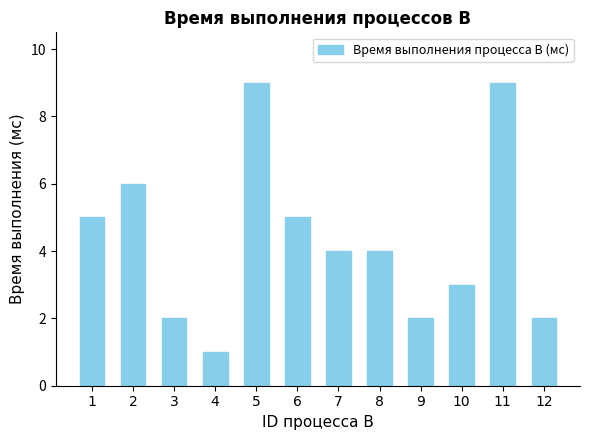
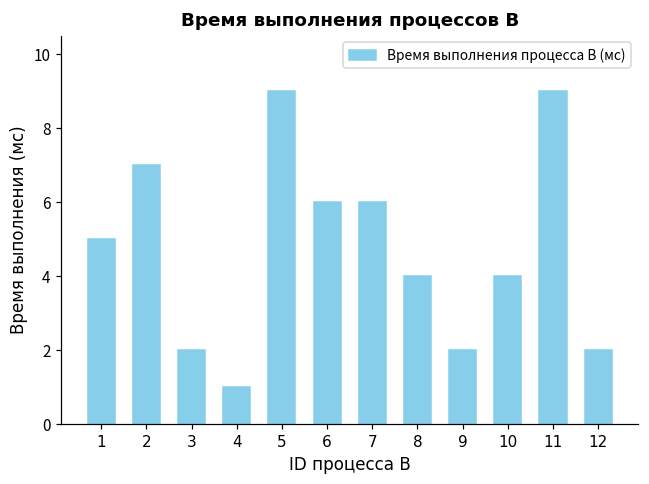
  {
    "1": 5,
-   "2": 6,
+   "2": 7,
    "3": 2,
    "4": 1,
    "5": 9,
-   "6": 5,
-   "7": 4,
+   "6": 6,
+   "7": 6,
    "8": 4,
    "9": 2,
-   "10": 3,
+   "10": 4,
    "11": 9,
    "12": 2
  }
